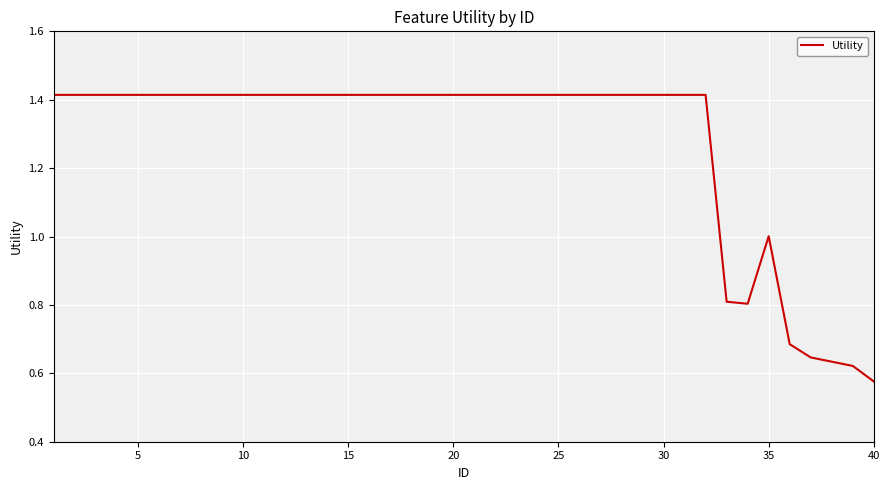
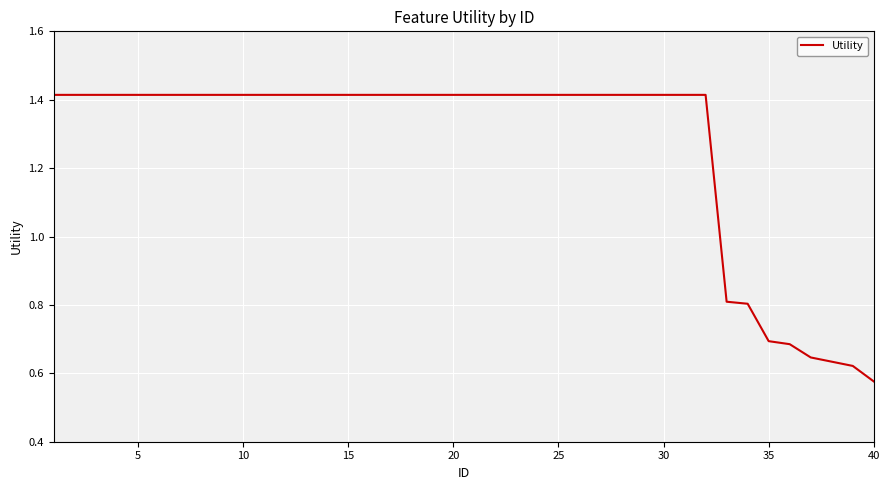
  {
    "5": 1.41,
    "10": 1.41,
    "15": 1.41,
    "20": 1.41,
    "25": 1.41,
    "30": 1.41,
-   "35": 1.00,
+   "35": 0.69,
    "40": 0.58
  }
